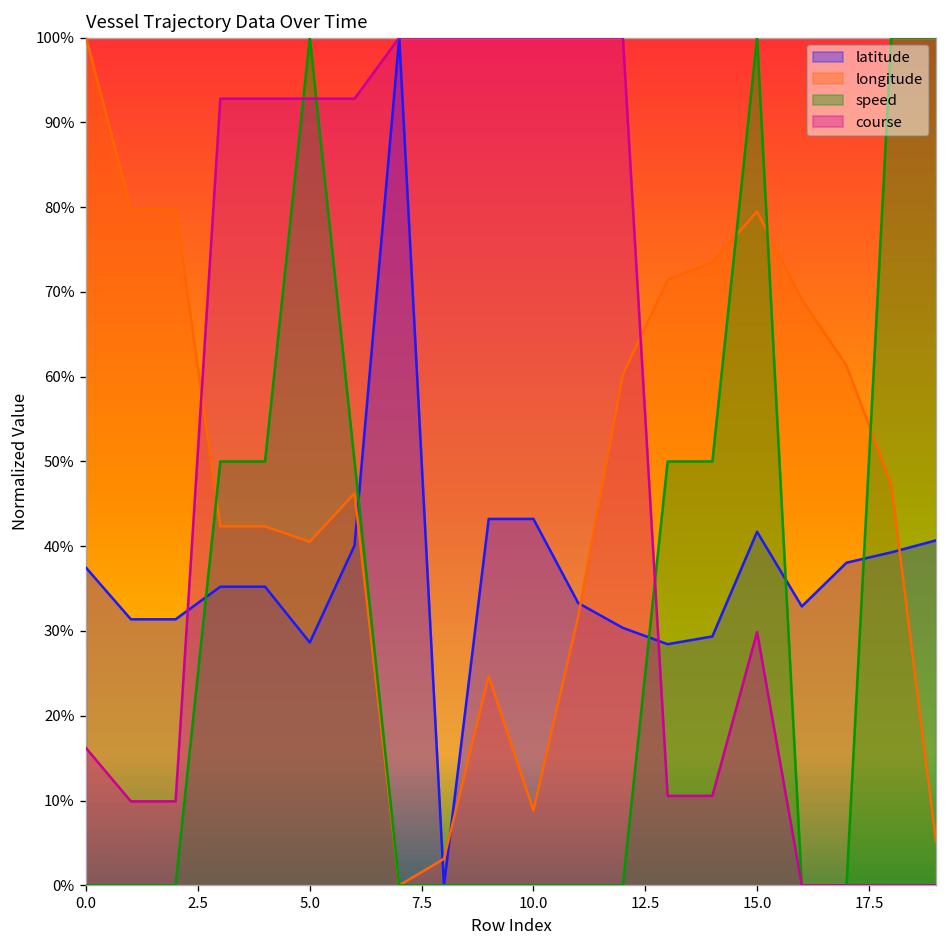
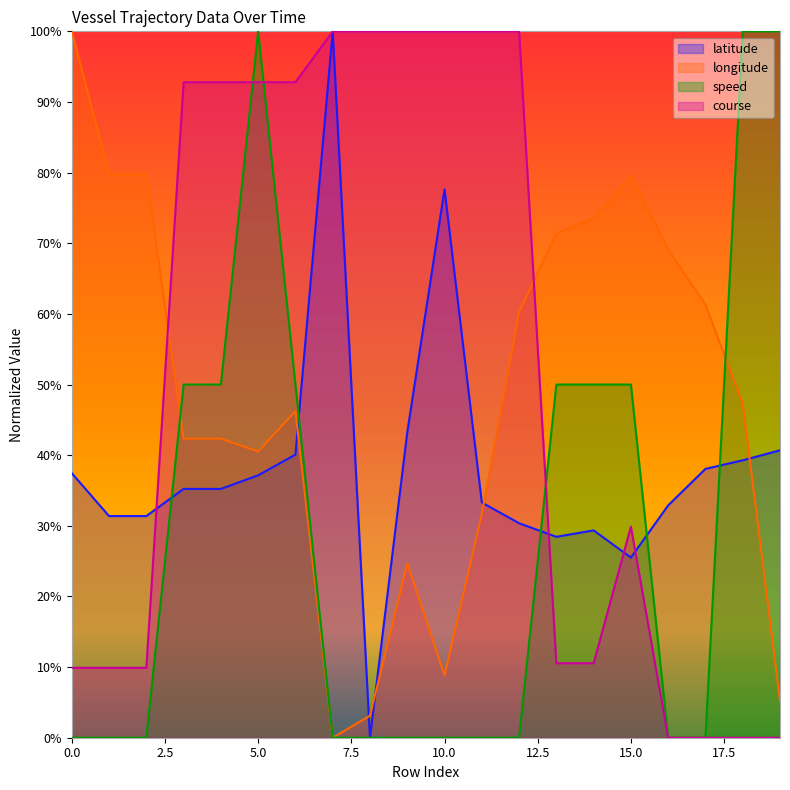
  {
    "latitude": {
      "0.0": "37%",
-     "5.0": "29%",
-     "10.0": "43%",
-     "15.0": "42%"
+     "5.0": "37%",
+     "10.0": "78%",
+     "15.0": "26%"
    },
    "longitude": {
      "0.0": "100%",
      "5.0": "41%",
      "10.0": "9%",
      "15.0": "79%"
    },
    "speed": {
      "0.0": "0%",
      "5.0": "100%",
      "10.0": "0%",
-     "15.0": "100%"
+     "15.0": "50%"
    },
    "course": {
-     "0.0": "16%",
+     "0.0": "10%",
      "5.0": "93%",
      "10.0": "100%",
      "15.0": "30%"
    }
  }
